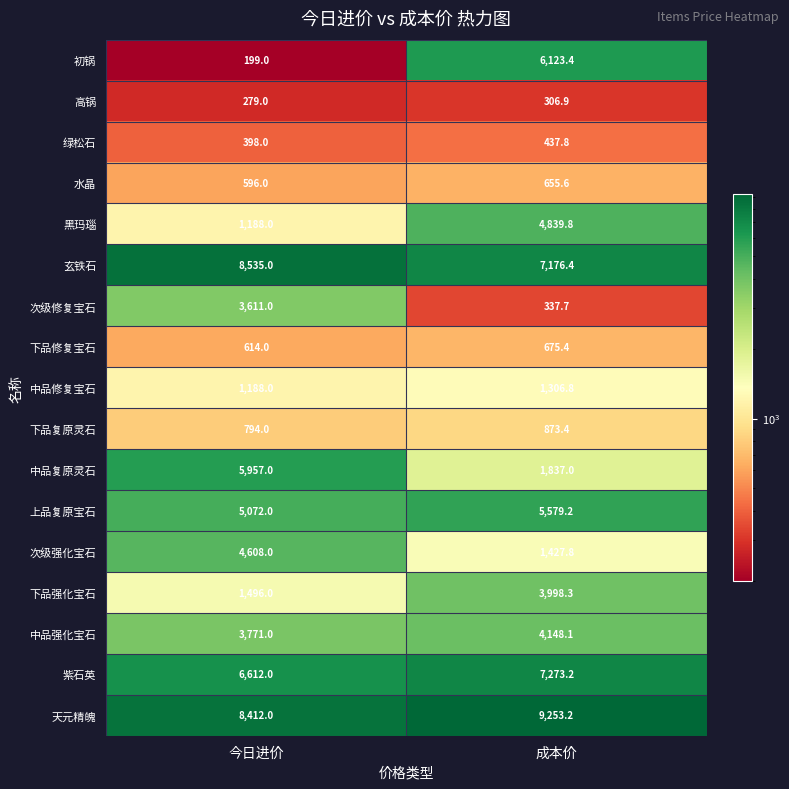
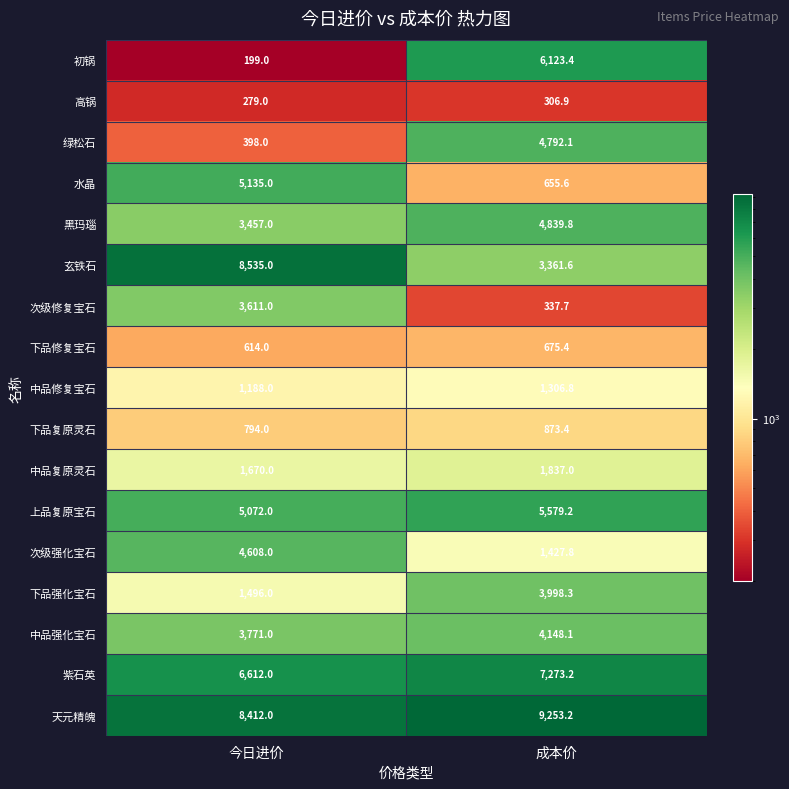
  {
    "初锅": {
      "今日进价": "199.0",
      "成本价": "6,123.4"
    },
    "高锅": {
      "今日进价": "279.0",
      "成本价": "306.9"
    },
    "绿松石": {
      "今日进价": "398.0",
-     "成本价": "437.8"
+     "成本价": "4,792.1"
    },
    "水晶": {
-     "今日进价": "596.0",
+     "今日进价": "5,135.0",
      "成本价": "655.6"
    },
    "黑玛瑙": {
-     "今日进价": "1,188.0",
+     "今日进价": "3,457.0",
      "成本价": "4,839.8"
    },
    "玄铁石": {
      "今日进价": "8,535.0",
-     "成本价": "7,176.4"
+     "成本价": "3,361.6"
    },
    "次级修复宝石": {
      "今日进价": "3,611.0",
      "成本价": "337.7"
    },
    "下品修复宝石": {
      "今日进价": "614.0",
      "成本价": "675.4"
    },
    "中品修复宝石": {
      "今日进价": "1,188.0",
      "成本价": "1,306.8"
    },
    "下品复原灵石": {
      "今日进价": "794.0",
      "成本价": "873.4"
    },
    "中品复原灵石": {
-     "今日进价": "5,957.0",
+     "今日进价": "1,670.0",
      "成本价": "1,837.0"
    },
    "上品复原宝石": {
      "今日进价": "5,072.0",
      "成本价": "5,579.2"
    },
    "次级强化宝石": {
      "今日进价": "4,608.0",
      "成本价": "1,427.8"
    },
    "下品强化宝石": {
      "今日进价": "1,496.0",
      "成本价": "3,998.3"
    },
    "中品强化宝石": {
      "今日进价": "3,771.0",
      "成本价": "4,148.1"
    },
    "紫石英": {
      "今日进价": "6,612.0",
      "成本价": "7,273.2"
    },
    "天元精魄": {
      "今日进价": "8,412.0",
      "成本价": "9,253.2"
    }
  }
